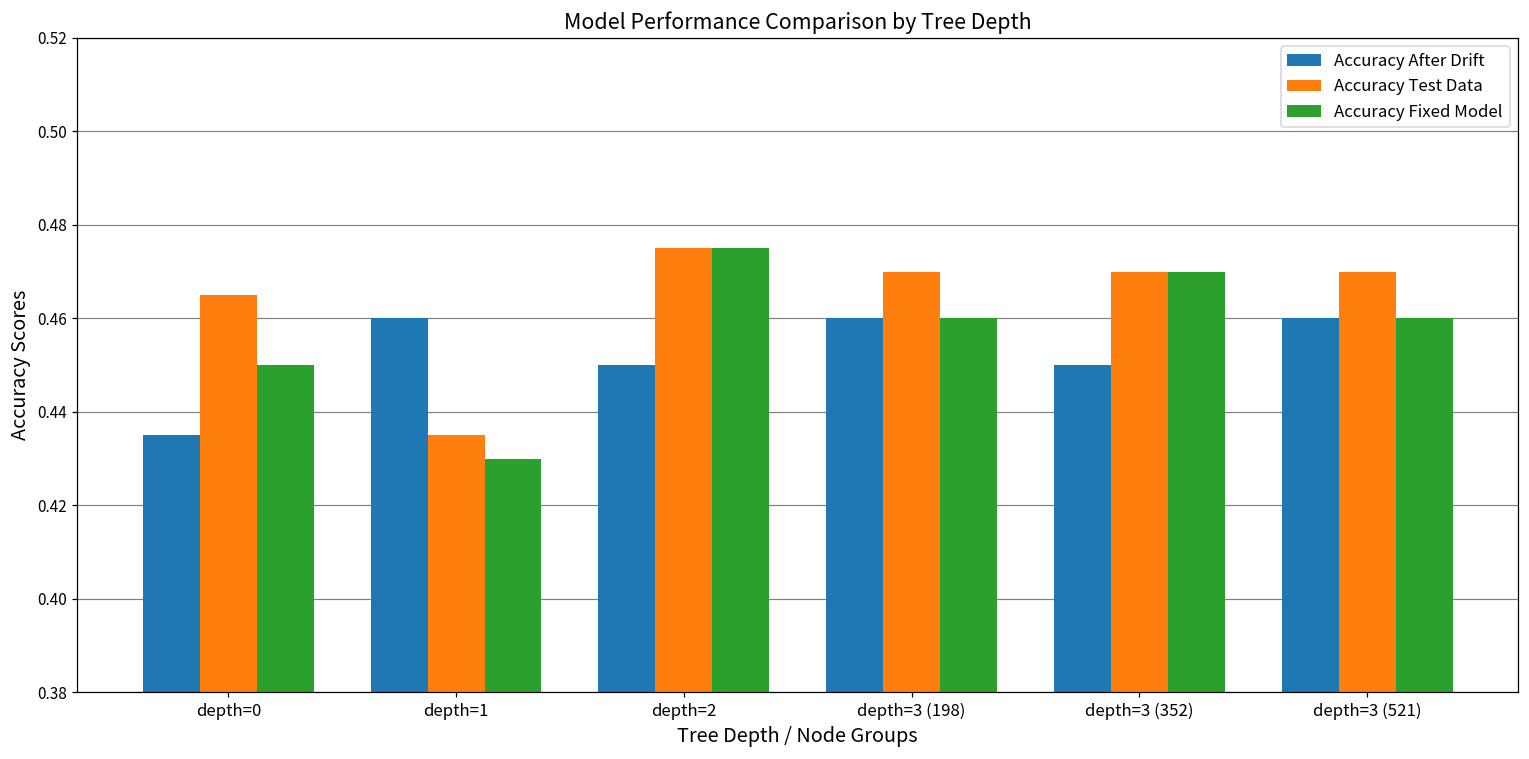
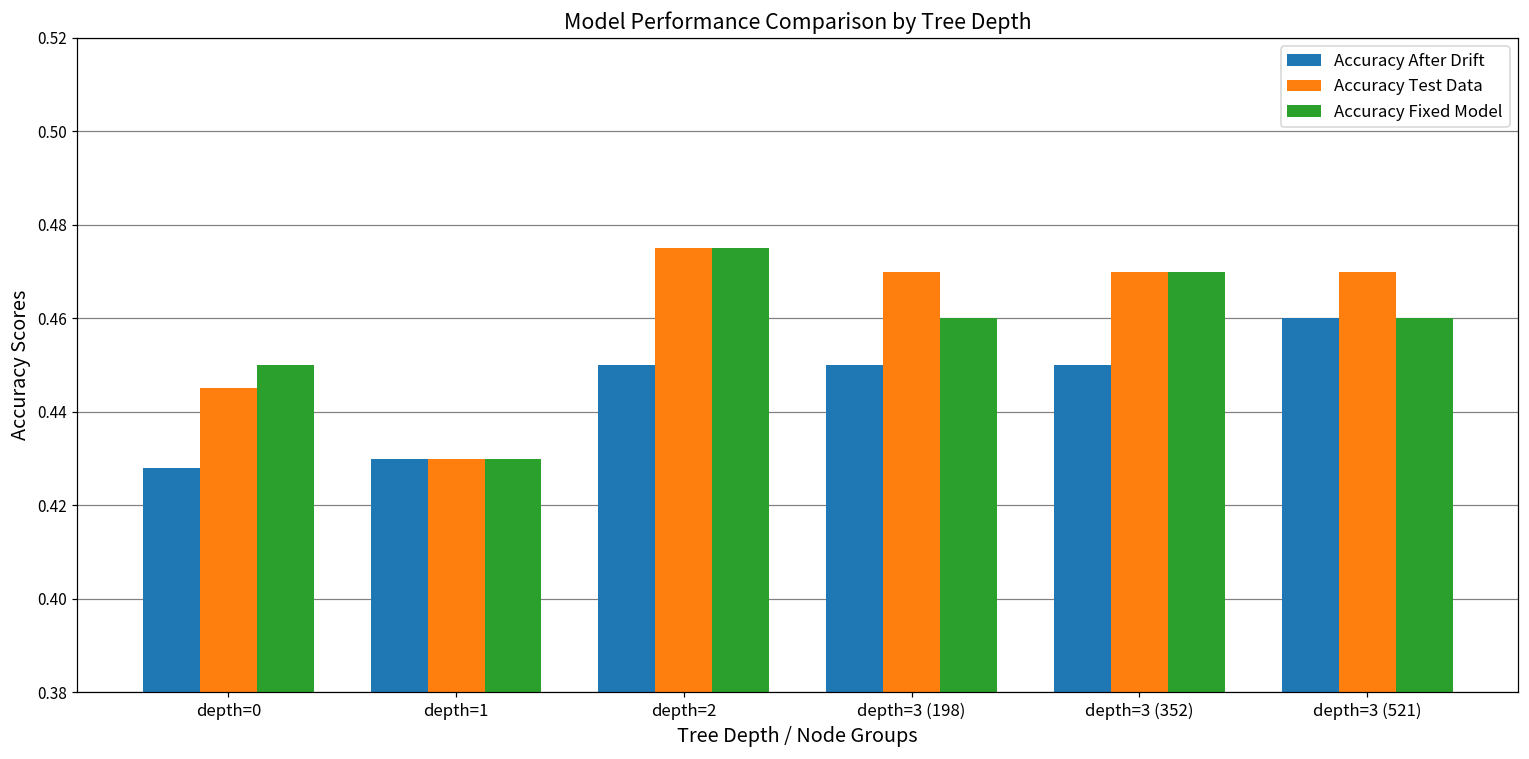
  {
    "Accuracy After Drift": {
-     "depth=0": 0.435,
-     "depth=1": 0.46,
+     "depth=0": 0.428,
+     "depth=1": 0.43,
      "depth=2": 0.450,
-     "depth=3 (198)": 0.46,
+     "depth=3 (198)": 0.45,
      "depth=3 (352)": 0.450,
      "depth=3 (521)": 0.460
    },
    "Accuracy Test Data": {
-     "depth=0": 0.465,
-     "depth=1": 0.435,
+     "depth=0": 0.445,
+     "depth=1": 0.430,
      "depth=2": 0.475,
      "depth=3 (198)": 0.470,
      "depth=3 (352)": 0.470,
      "depth=3 (521)": 0.470
    },
    "Accuracy Fixed Model": {
      "depth=0": 0.450,
      "depth=1": 0.430,
      "depth=2": 0.475,
      "depth=3 (198)": 0.460,
      "depth=3 (352)": 0.470,
      "depth=3 (521)": 0.460
    }
  }
